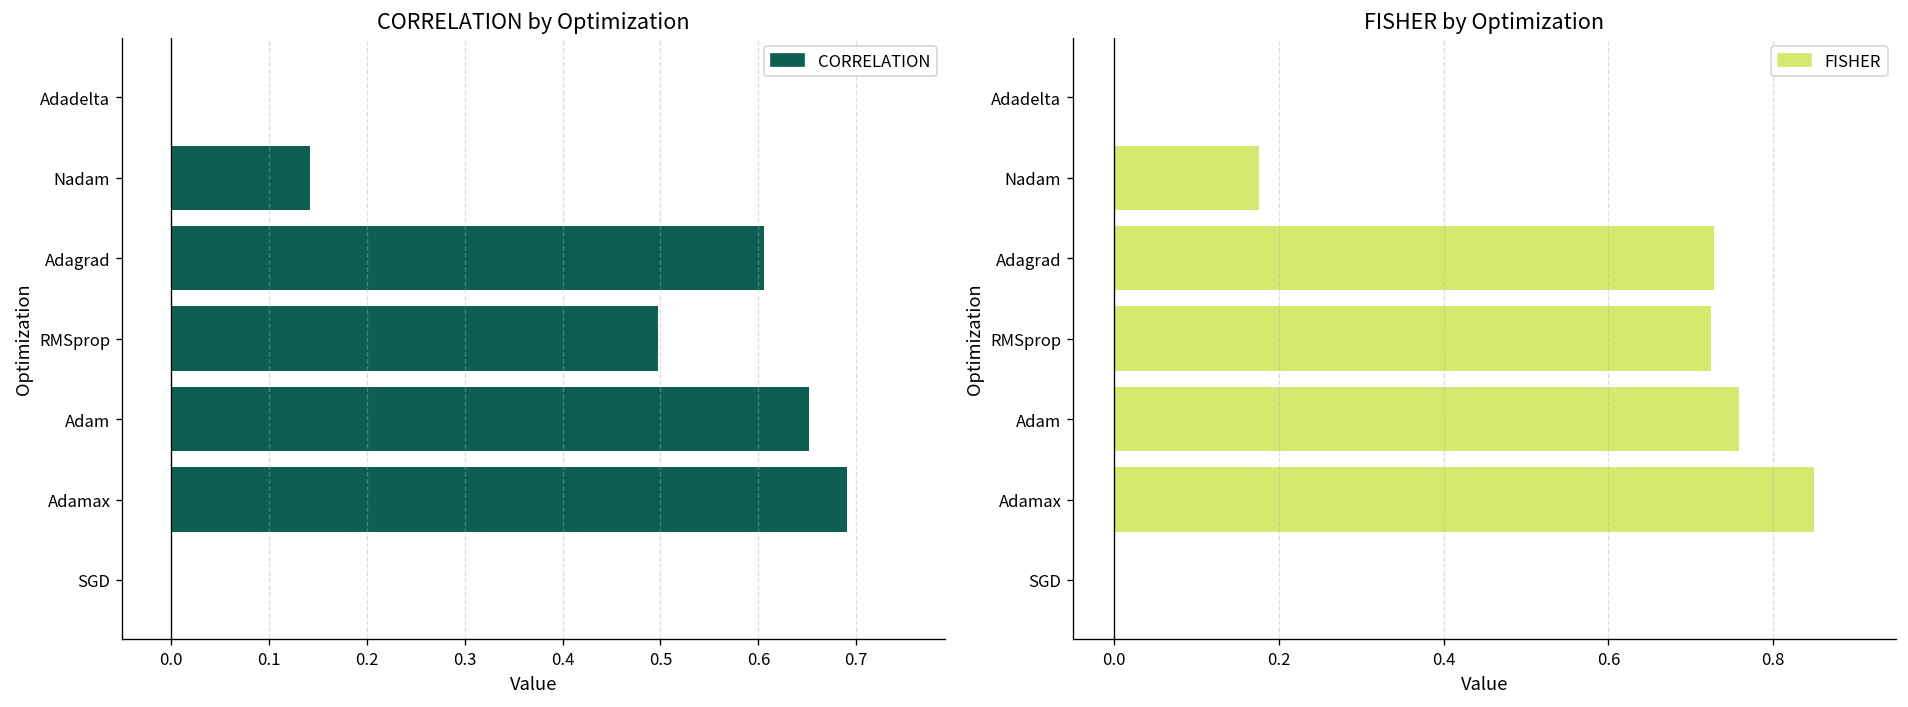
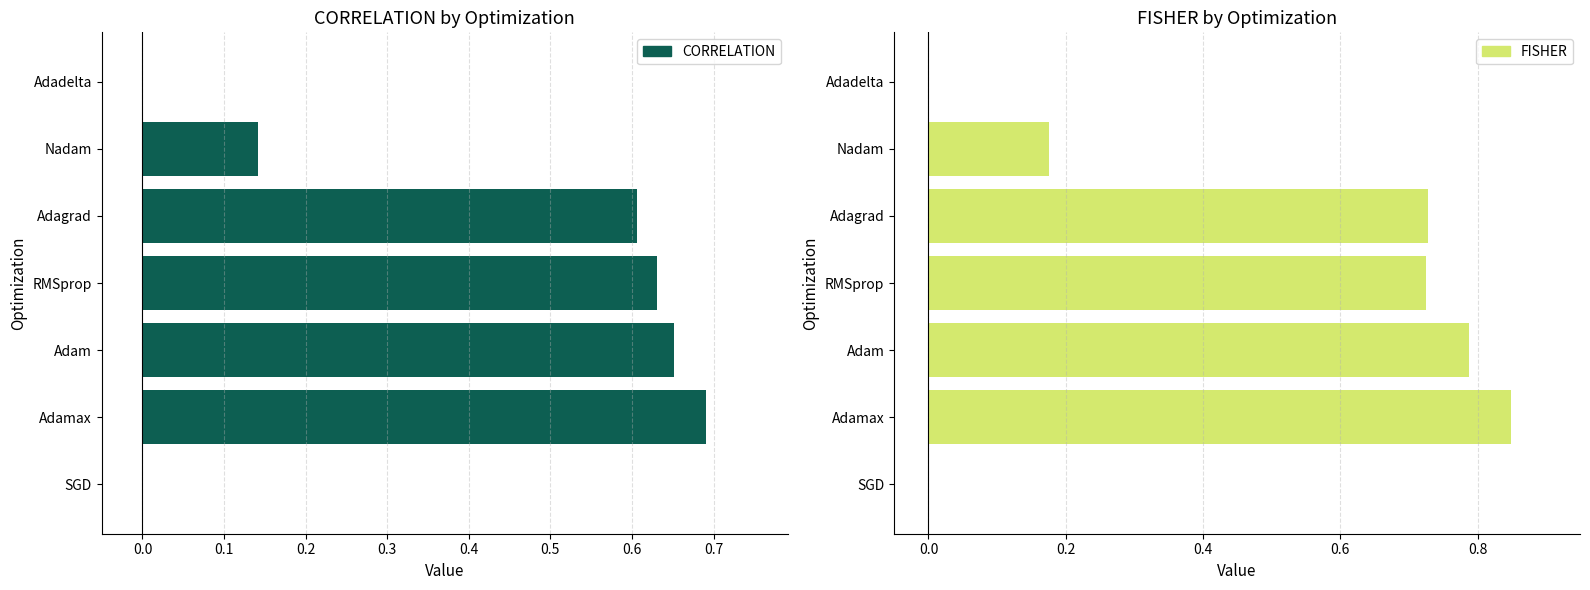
  {
    "CORRELATION by Optimization": {
      "Nadam": 0.14,
      "Adagrad": 0.61,
-     "RMSprop": 0.50,
+     "RMSprop": 0.63,
      "Adam": 0.65,
      "Adamax": 0.69
    },
    "FISHER by Optimization": {
      "Nadam": 0.18,
      "Adagrad": 0.73,
      "RMSprop": 0.72,
-     "Adam": 0.76,
+     "Adam": 0.79,
      "Adamax": 0.85
    }
  }
